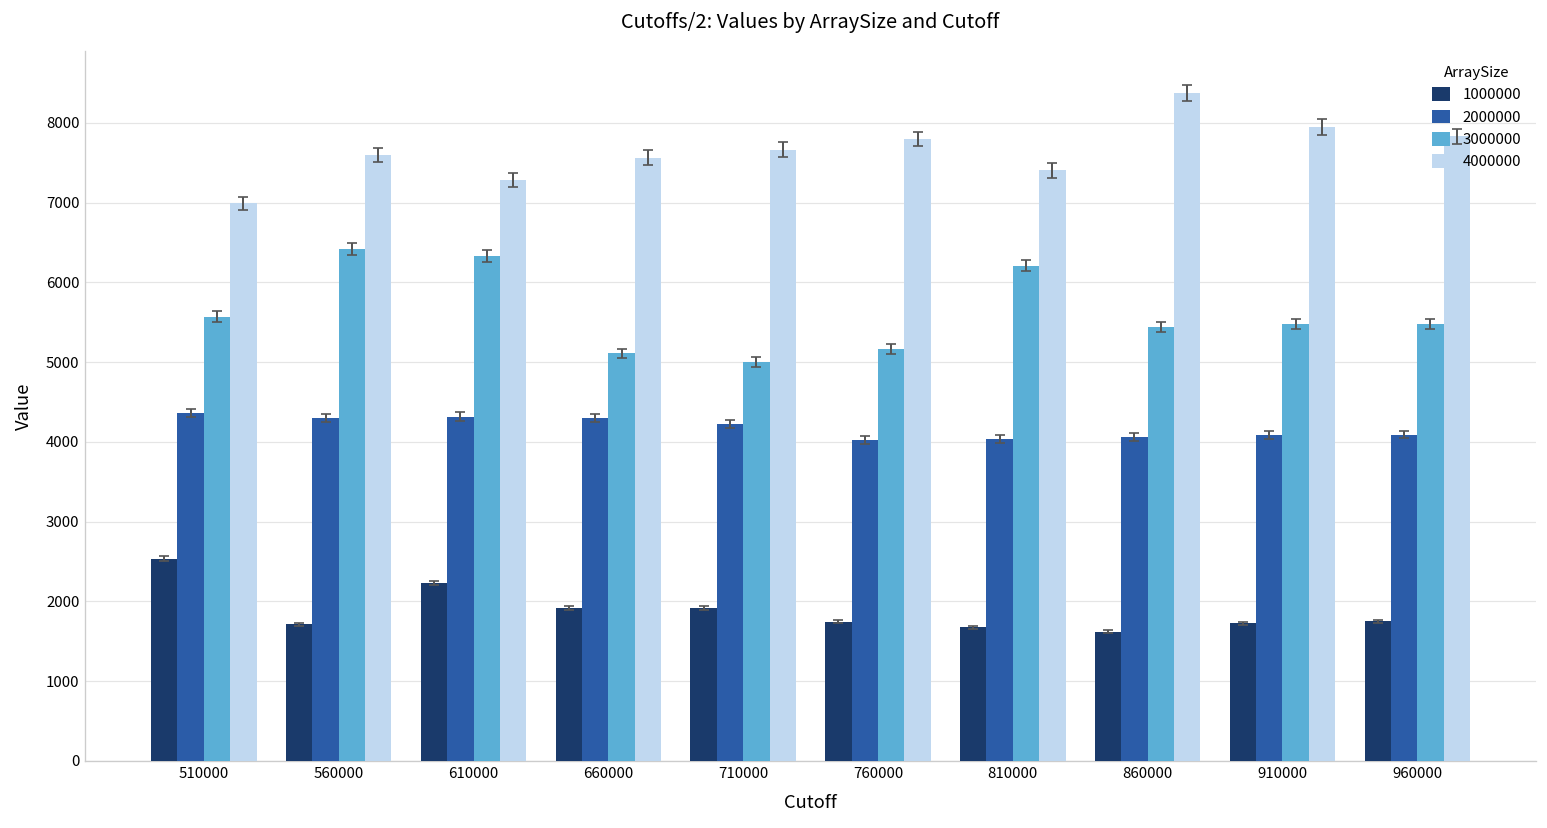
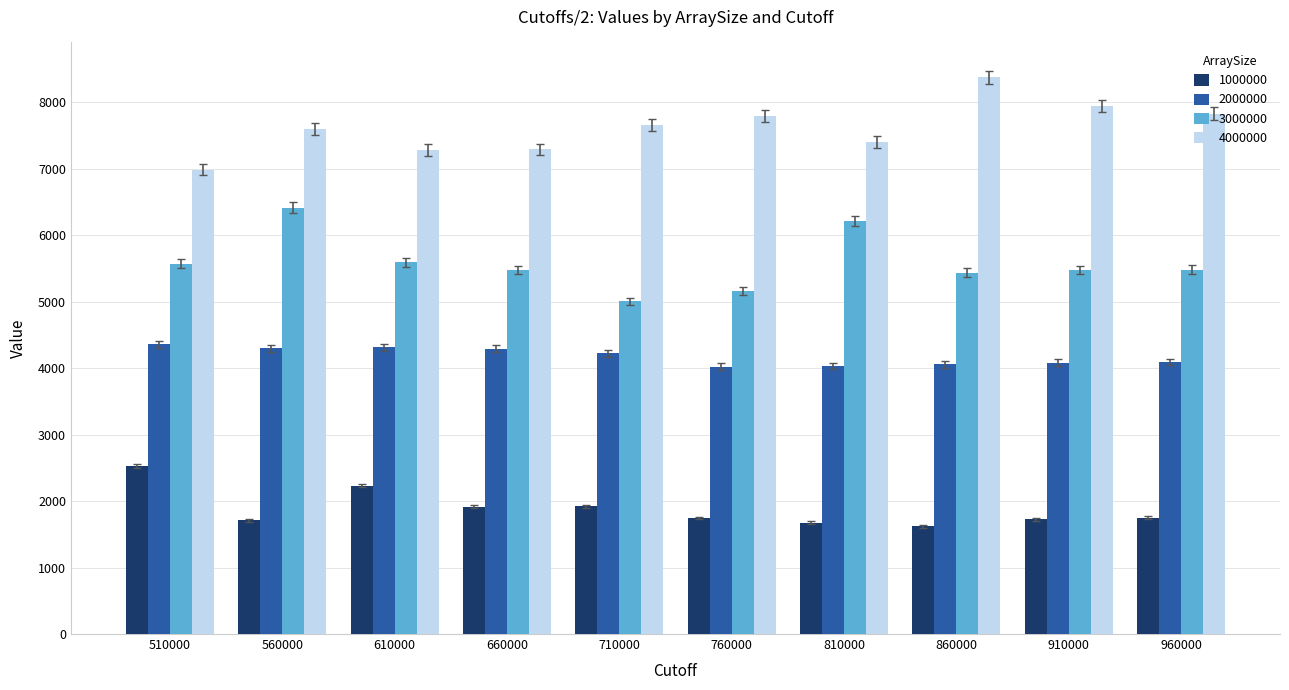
  {
    "1000000": {
      "510000": 2500,
      "560000": 1700,
      "610000": 2200,
      "660000": 1900,
      "710000": 1900,
      "760000": 1700,
      "810000": 1700,
      "860000": 1600,
      "910000": 1700,
      "960000": 1700
    },
    "3000000": {
      "510000": 5600,
      "560000": 6400,
-     "610000": 6300,
-     "660000": 5100,
+     "610000": 5600,
+     "660000": 5500,
      "710000": 5000,
      "760000": 5200,
      "810000": 6200,
      "860000": 5400,
      "910000": 5500,
      "960000": 5500
    },
    "4000000": {
      "510000": 7000,
      "560000": 7600,
      "610000": 7300,
-     "660000": 7600,
+     "660000": 7300,
      "710000": 7700,
      "760000": 7800,
      "810000": 7400,
      "860000": 8400,
      "910000": 7900,
      "960000": 7800
    }
  }
